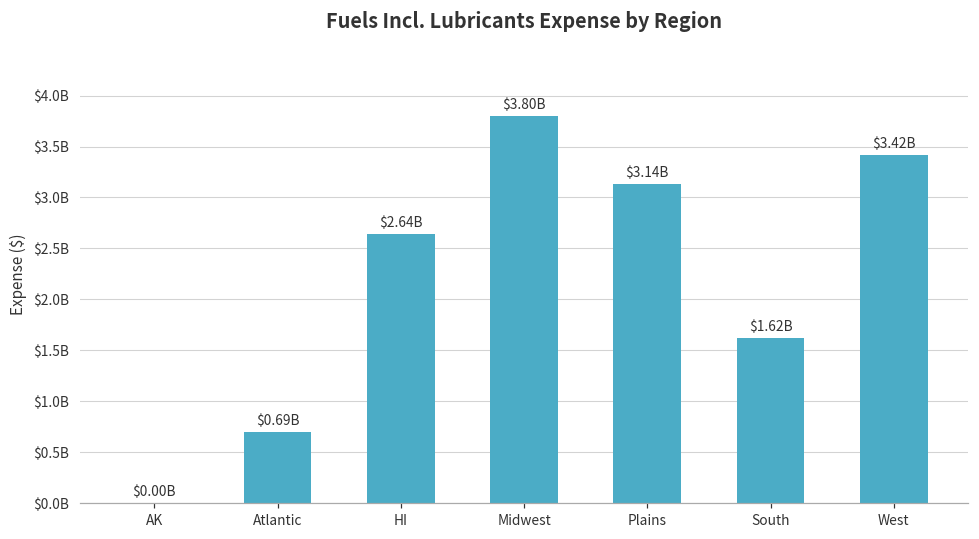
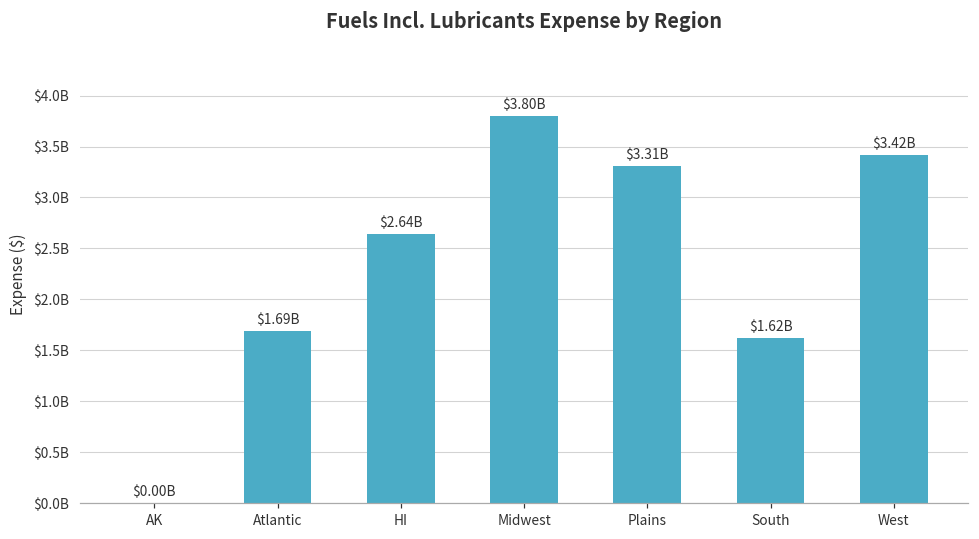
  {
-   "Atlantic": "$0.69B",
+   "Atlantic": "$1.69B",
    "HI": "$2.64B",
    "Midwest": "$3.80B",
-   "Plains": "$3.14B",
+   "Plains": "$3.31B",
    "South": "$1.62B",
    "West": "$3.42B"
  }
